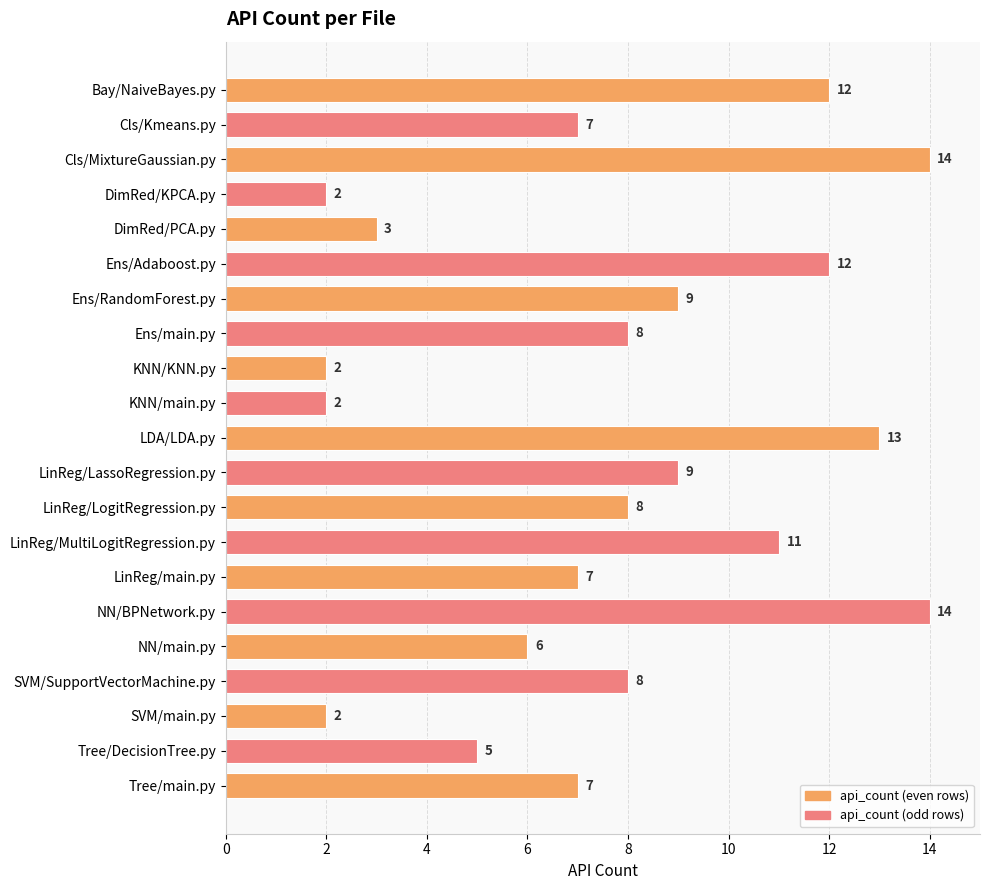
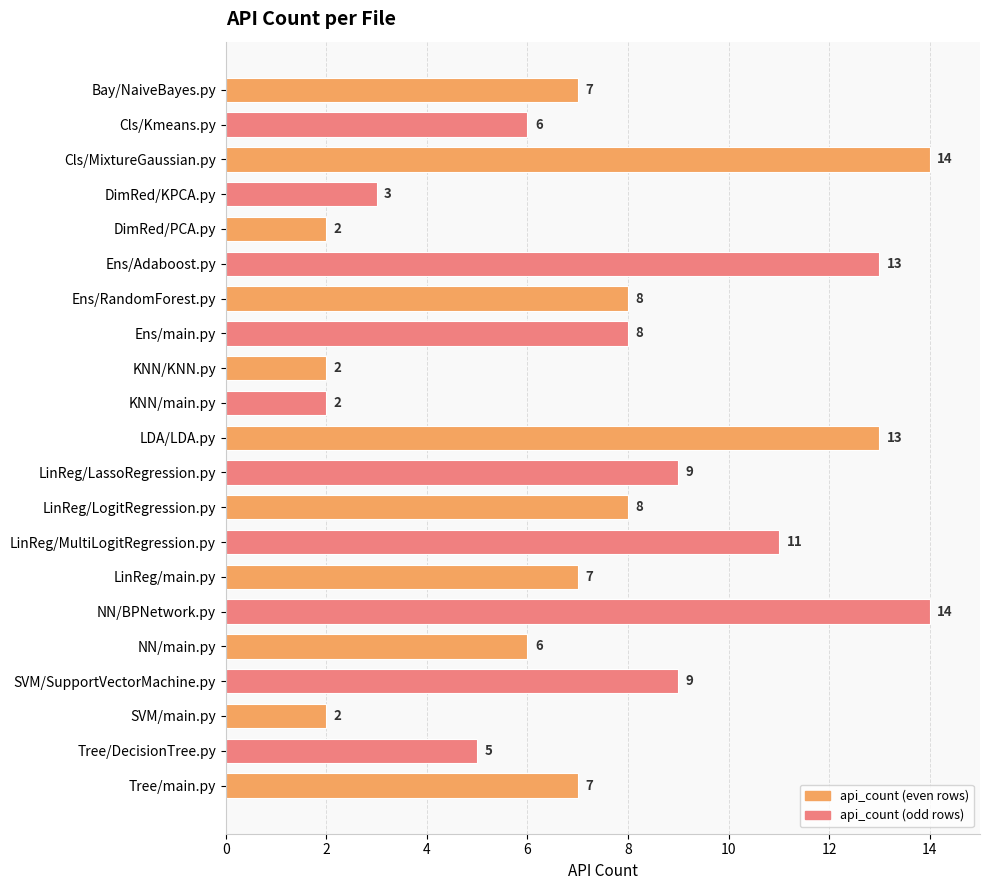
  {
-   "Bay/NaiveBayes.py": 12,
-   "Cls/Kmeans.py": 7,
+   "Bay/NaiveBayes.py": 7,
+   "Cls/Kmeans.py": 6,
    "Cls/MixtureGaussian.py": 14,
-   "DimRed/KPCA.py": 2,
-   "DimRed/PCA.py": 3,
-   "Ens/Adaboost.py": 12,
-   "Ens/RandomForest.py": 9,
+   "DimRed/KPCA.py": 3,
+   "DimRed/PCA.py": 2,
+   "Ens/Adaboost.py": 13,
+   "Ens/RandomForest.py": 8,
    "Ens/main.py": 8,
    "KNN/KNN.py": 2,
    "KNN/main.py": 2,
    "LDA/LDA.py": 13,
    "LinReg/LassoRegression.py": 9,
    "LinReg/LogitRegression.py": 8,
    "LinReg/MultiLogitRegression.py": 11,
    "LinReg/main.py": 7,
    "NN/BPNetwork.py": 14,
    "NN/main.py": 6,
-   "SVM/SupportVectorMachine.py": 8,
+   "SVM/SupportVectorMachine.py": 9,
    "SVM/main.py": 2,
    "Tree/DecisionTree.py": 5,
    "Tree/main.py": 7
  }
